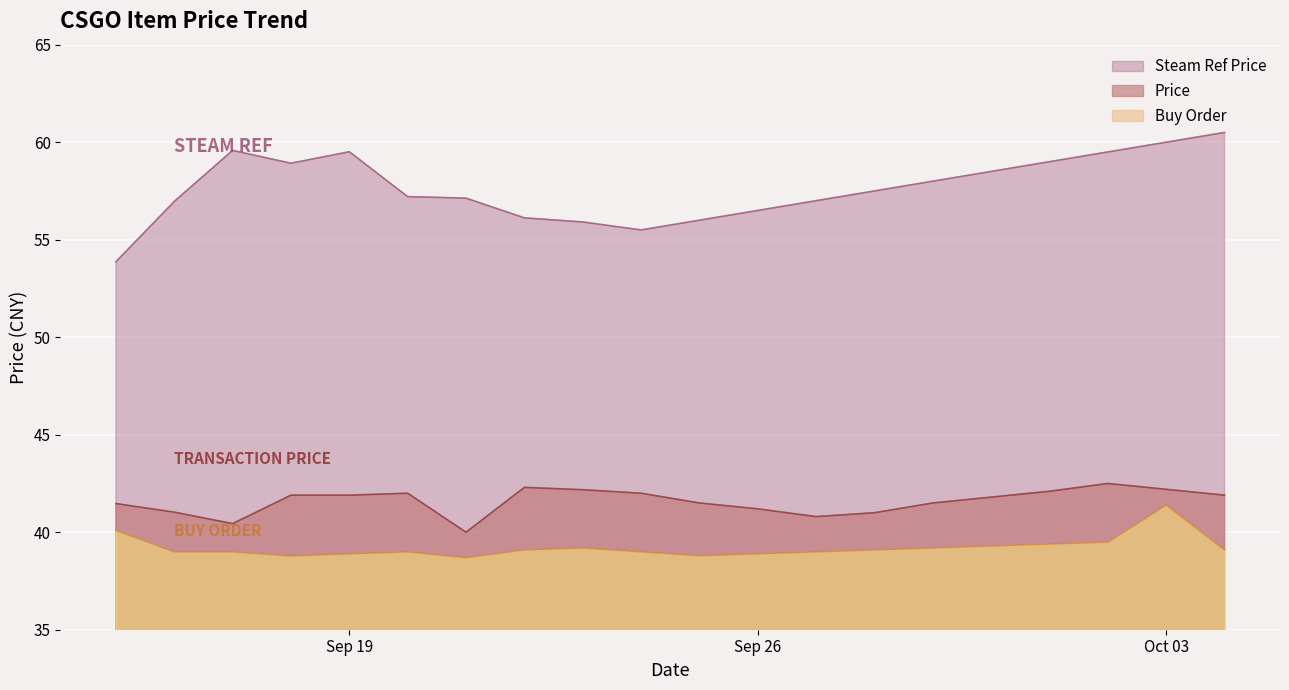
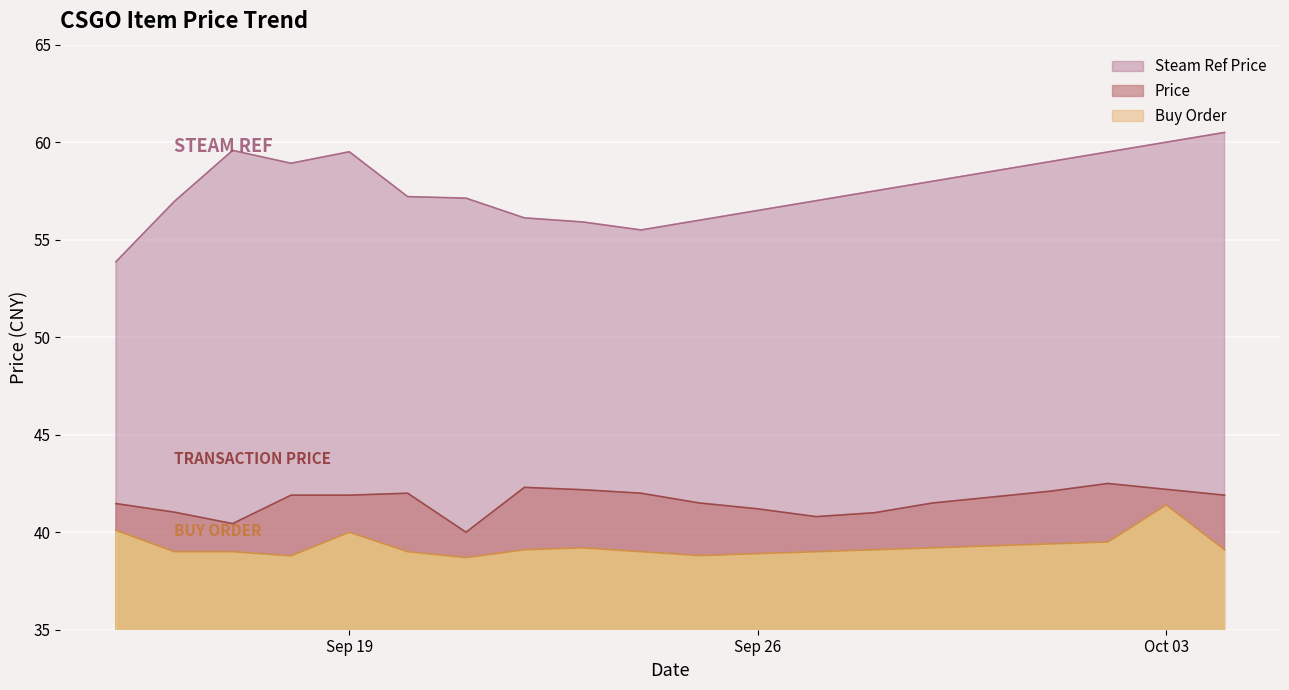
  {
    "Buy Order": {
-     "Sep 19": 38.9,
+     "Sep 19": 40.0,
      "Sep 26": 38.9,
      "Oct 03": 41.4
    }
  }
